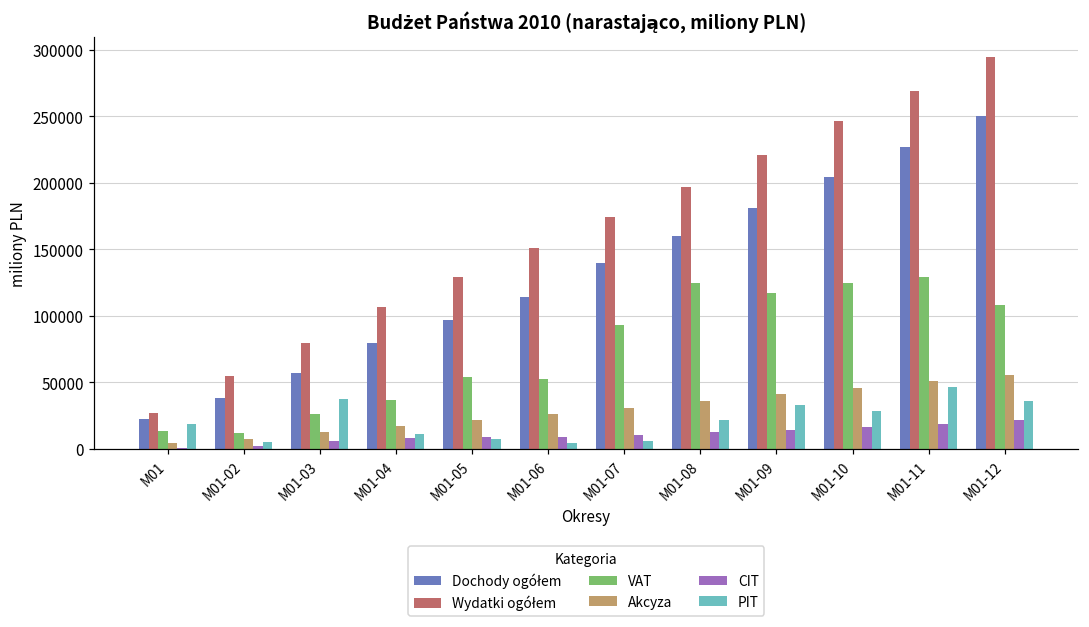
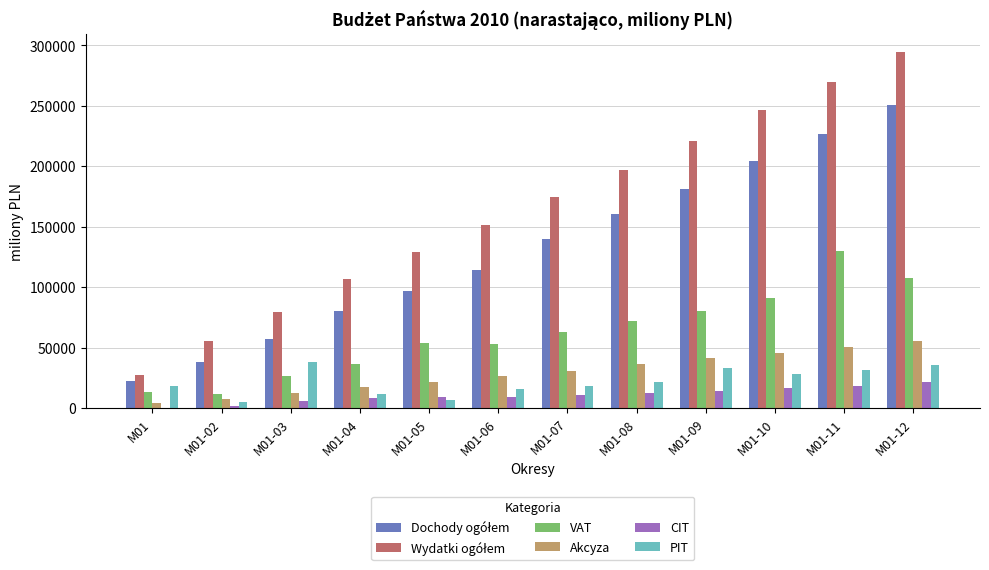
  {
    "VAT": {
      "M01": 13000,
      "M01-02": 12000,
      "M01-03": 26000,
      "M01-04": 37000,
      "M01-05": 54000,
      "M01-06": 53000,
-     "M01-07": 93000,
-     "M01-08": 125000,
-     "M01-09": 117000,
-     "M01-10": 125000,
+     "M01-07": 63000,
+     "M01-08": 72000,
+     "M01-09": 80000,
+     "M01-10": 91000,
      "M01-11": 130000,
      "M01-12": 108000
    },
    "PIT": {
      "M01": 18000,
      "M01-02": 5000,
      "M01-03": 38000,
      "M01-04": 11000,
      "M01-05": 7000,
-     "M01-06": 5000,
-     "M01-07": 6000,
+     "M01-06": 16000,
+     "M01-07": 19000,
      "M01-08": 22000,
      "M01-09": 33000,
      "M01-10": 28000,
-     "M01-11": 47000,
+     "M01-11": 32000,
      "M01-12": 36000
    }
  }
